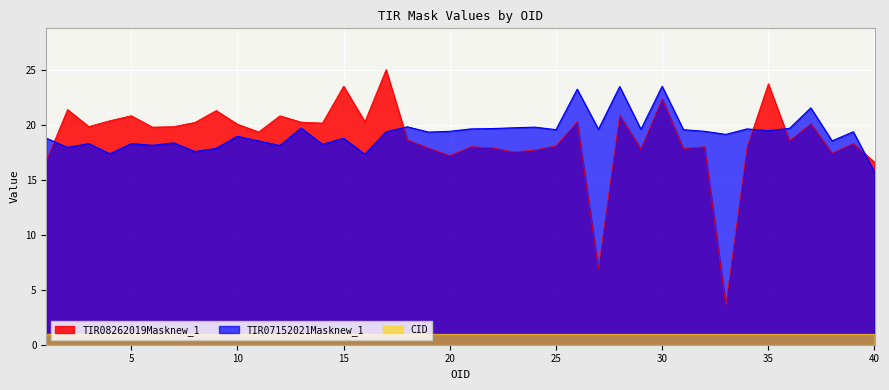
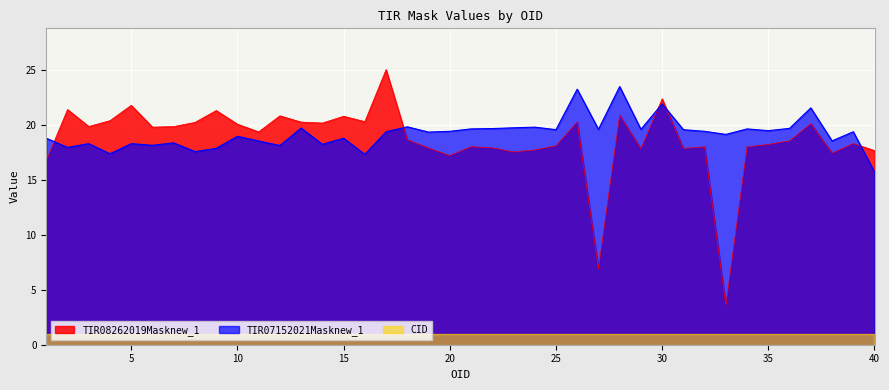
  {
    "TIR08262019Masknew_1": {
-     "5": 20.8,
+     "5": 21.8,
      "10": 20.0,
-     "15": 23.5,
+     "15": 20.8,
      "20": 17.2,
      "25": 18.1,
      "30": 22.4,
-     "35": 23.7,
-     "40": 16.6
+     "35": 18.2,
+     "40": 17.6
    },
    "TIR07152021Masknew_1": {
      "5": 18.3,
      "10": 18.9,
      "15": 18.8,
      "20": 19.4,
      "25": 19.5,
-     "30": 23.5,
+     "30": 21.9,
      "35": 19.5,
      "40": 15.7
    },
    "CID": {
      "20": 1.0,
      "25": 1.0,
      "30": 1.0,
      "35": 1.0,
      "40": 1.0
    }
  }
